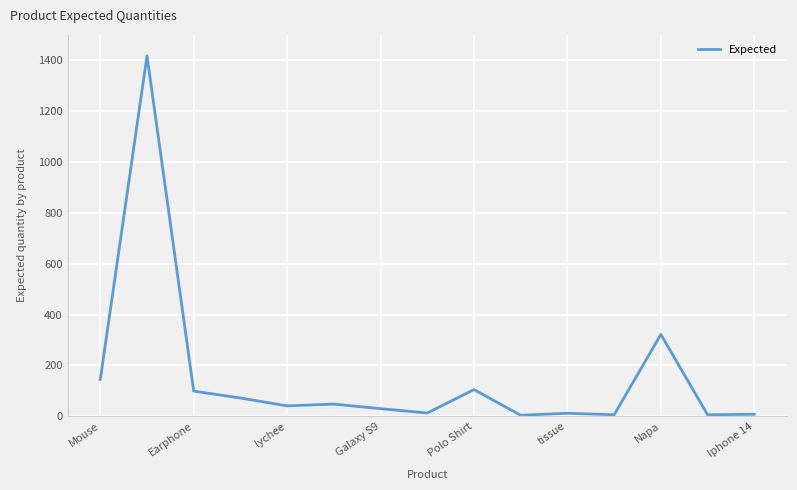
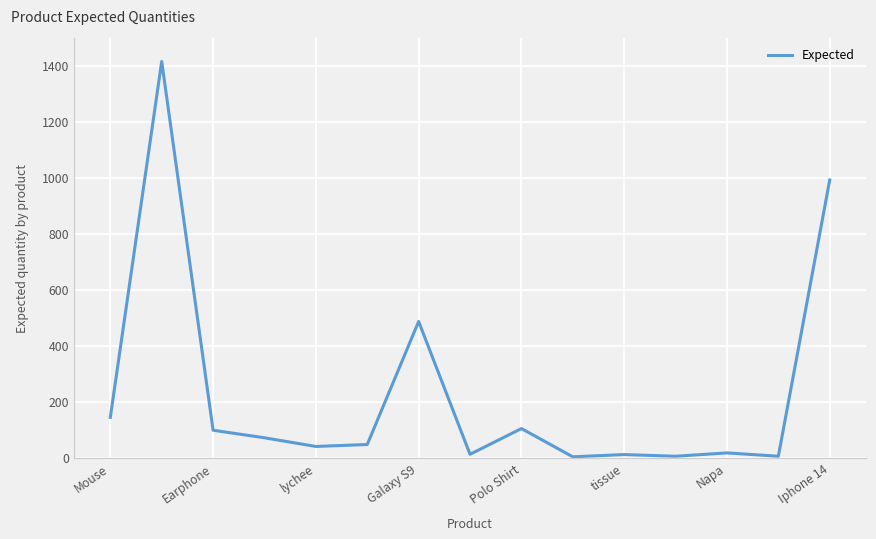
  {
    "Mouse": 150,
    "Earphone": 100,
    "lychee": 40,
-   "Galaxy S9": 30,
+   "Galaxy S9": 490,
    "Polo Shirt": 110,
    "tissue": 10,
-   "Napa": 320,
-   "Iphone 14": 10
+   "Napa": 20,
+   "Iphone 14": 990
  }
